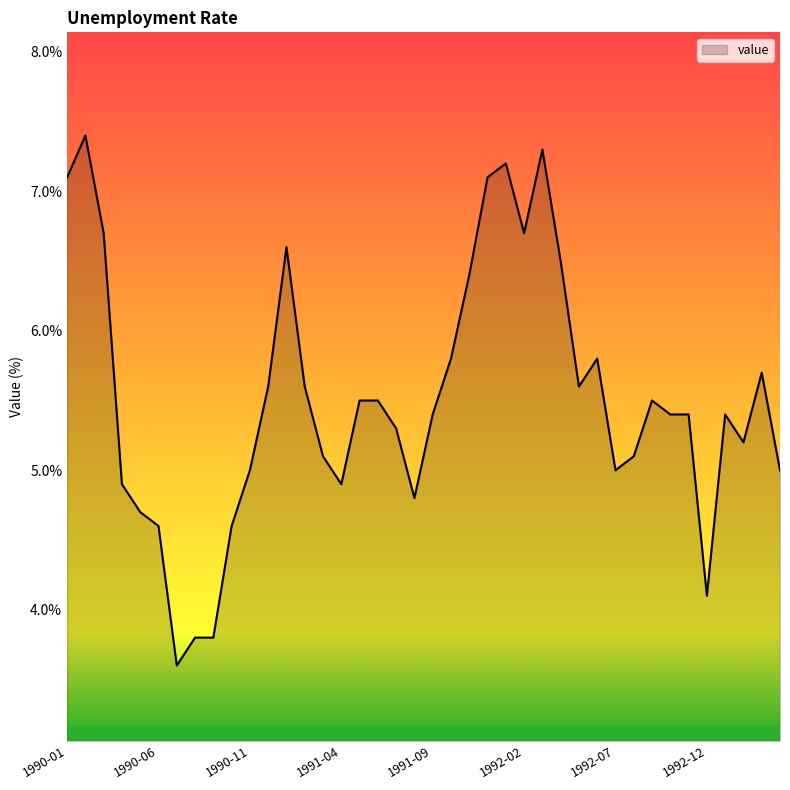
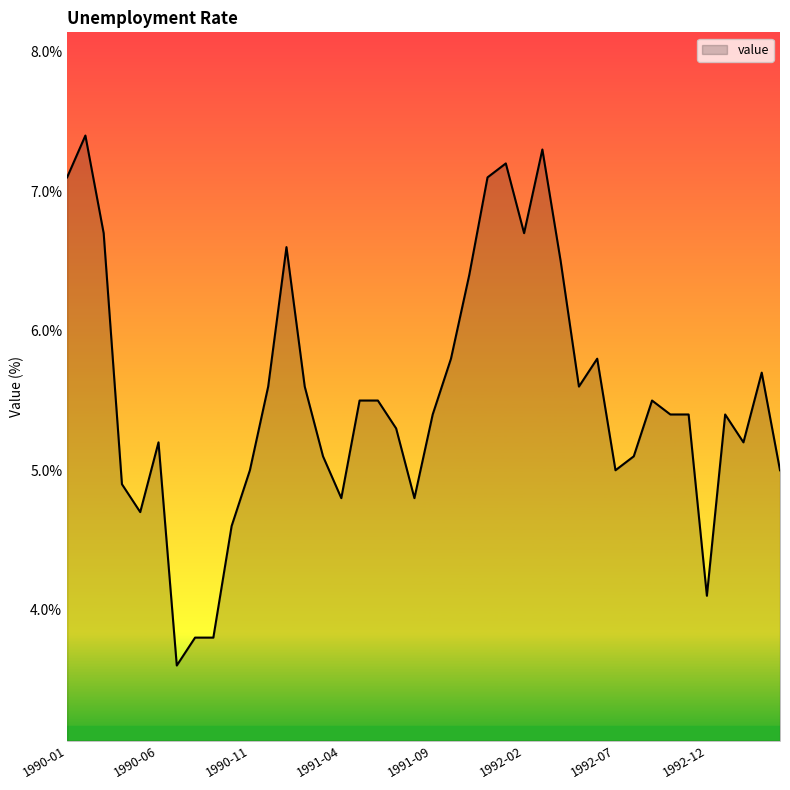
  {
    "1990-01": "7.1%",
-   "1990-06": "4.6%",
+   "1990-06": "5.2%",
    "1990-11": "5.0%",
-   "1991-04": "4.9%",
+   "1991-04": "4.8%",
    "1991-09": "5.4%",
    "1992-02": "6.7%",
    "1992-07": "5.0%",
    "1992-12": "4.1%"
  }
